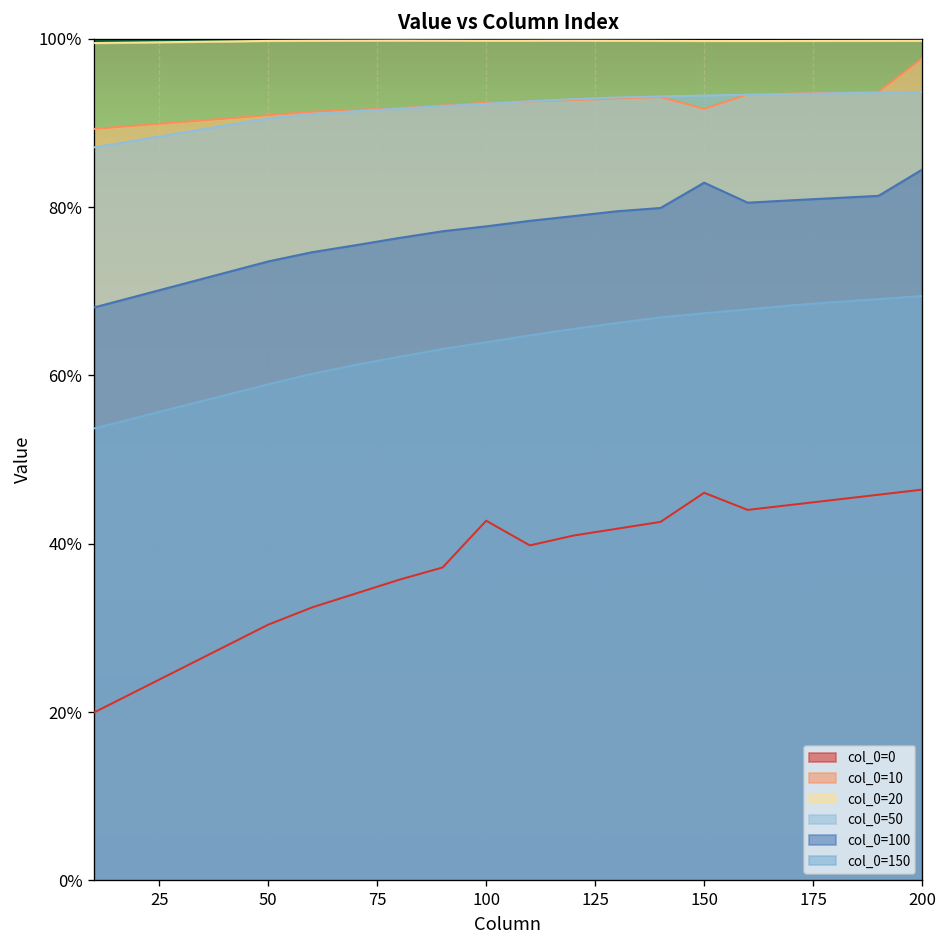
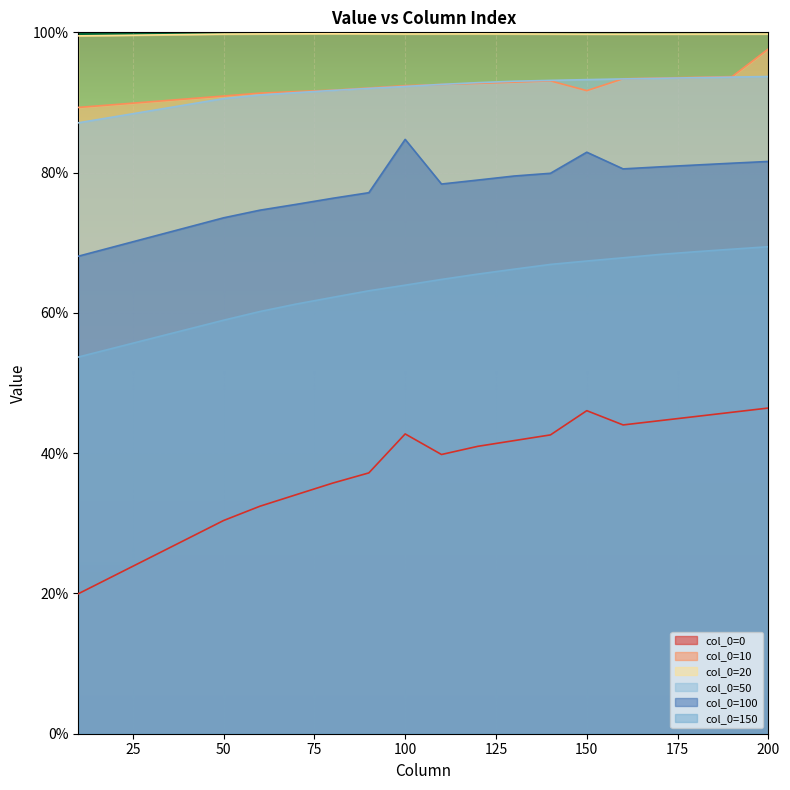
  {
    "col_0=0": {
      "50": "30%",
      "100": "43%",
      "150": "46%",
      "200": "46%"
    },
    "col_0=10": {
      "50": "91%",
      "150": "92%",
      "200": "98%"
    },
    "col_0=20": {
      "50": "100%",
      "100": "100%",
      "150": "100%",
      "200": "100%"
    },
    "col_0=100": {
      "50": "74%",
-     "100": "78%",
+     "100": "85%",
      "150": "83%",
-     "200": "84%"
+     "200": "82%"
    }
  }
